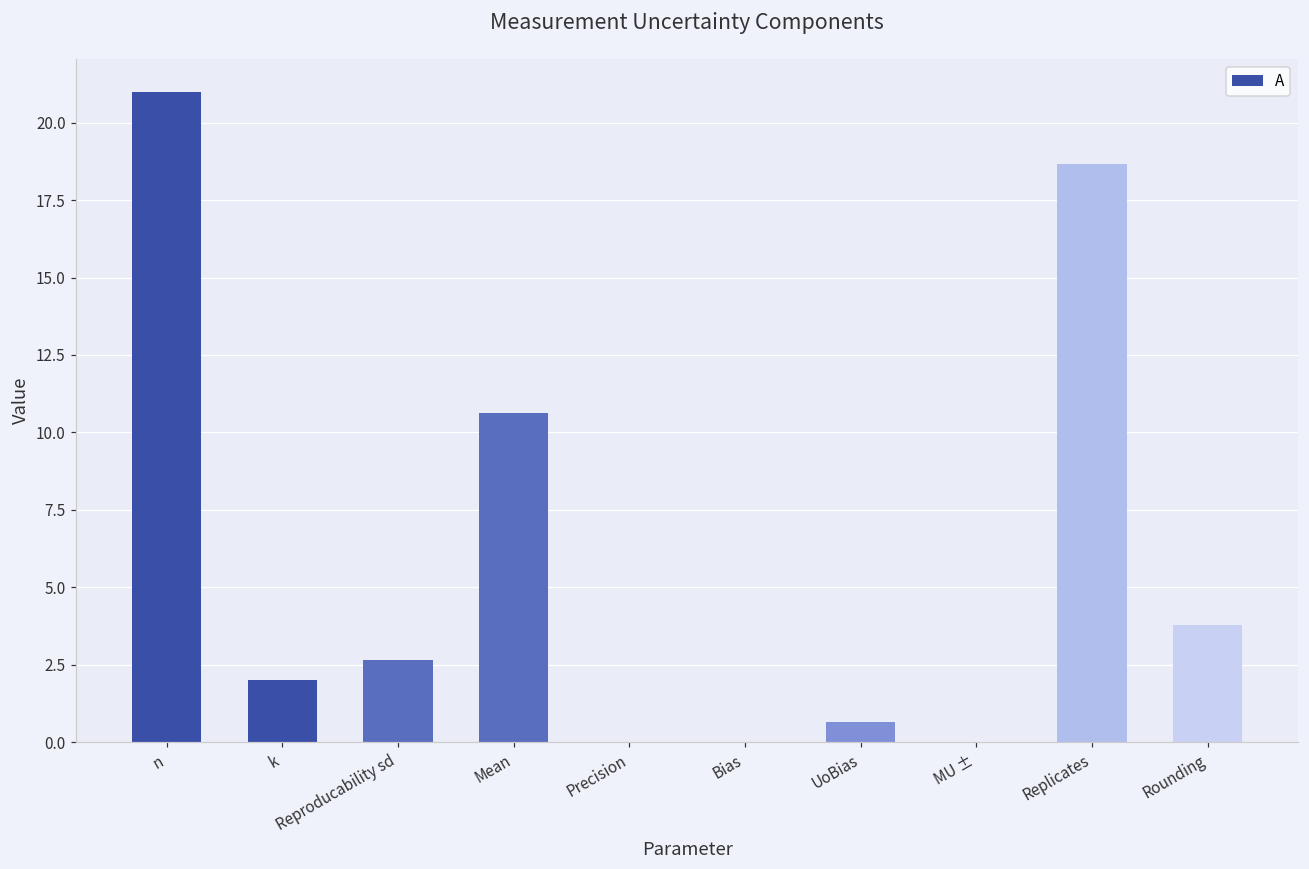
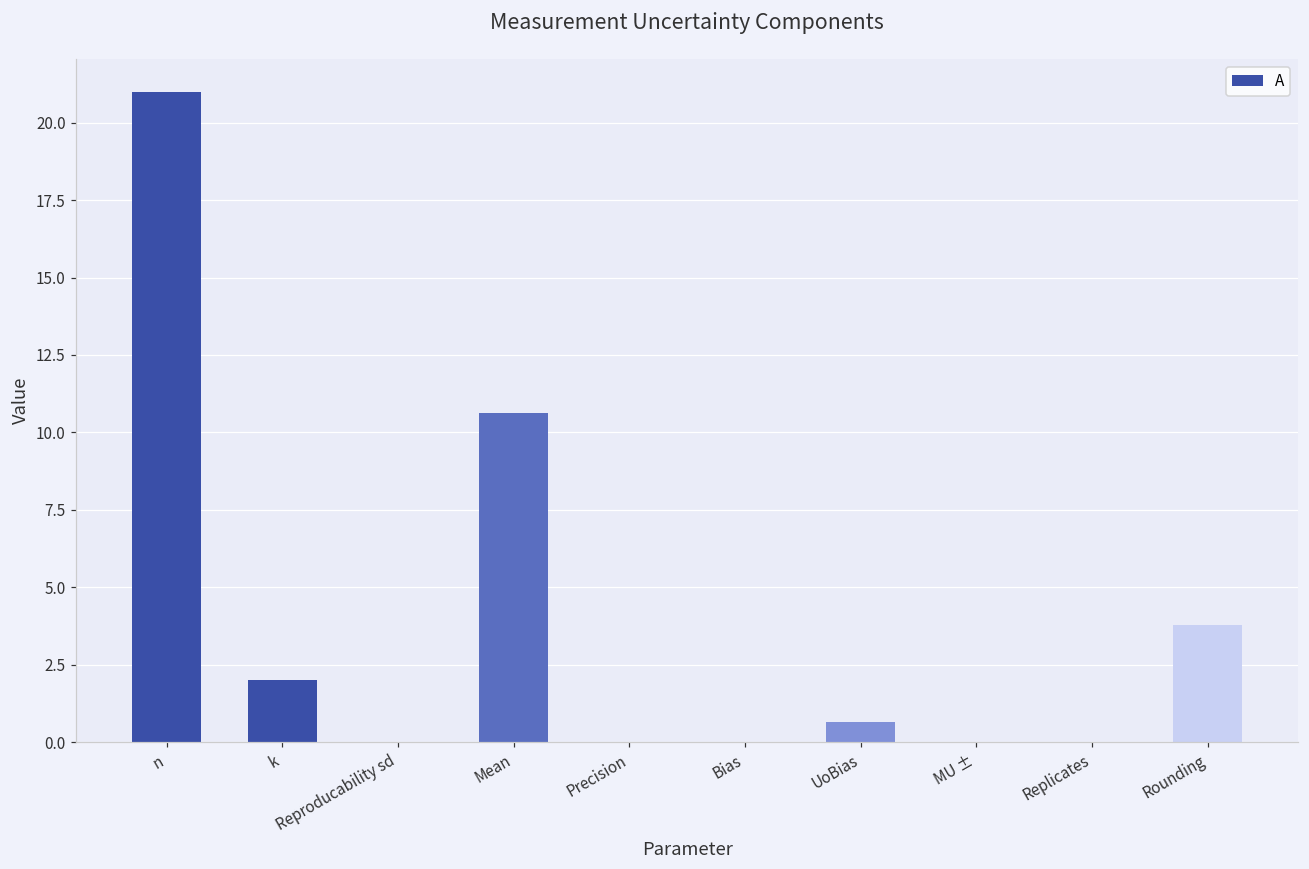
  {
    "n": 21.0,
    "k": 2.0,
-   "Reproducability sd": 2.6,
+   "Reproducability sd": 0.0,
    "Mean": 10.6,
    "UoBias": 0.7,
-   "Replicates": 18.7,
+   "Replicates": 0.0,
    "Rounding": 3.8
  }
